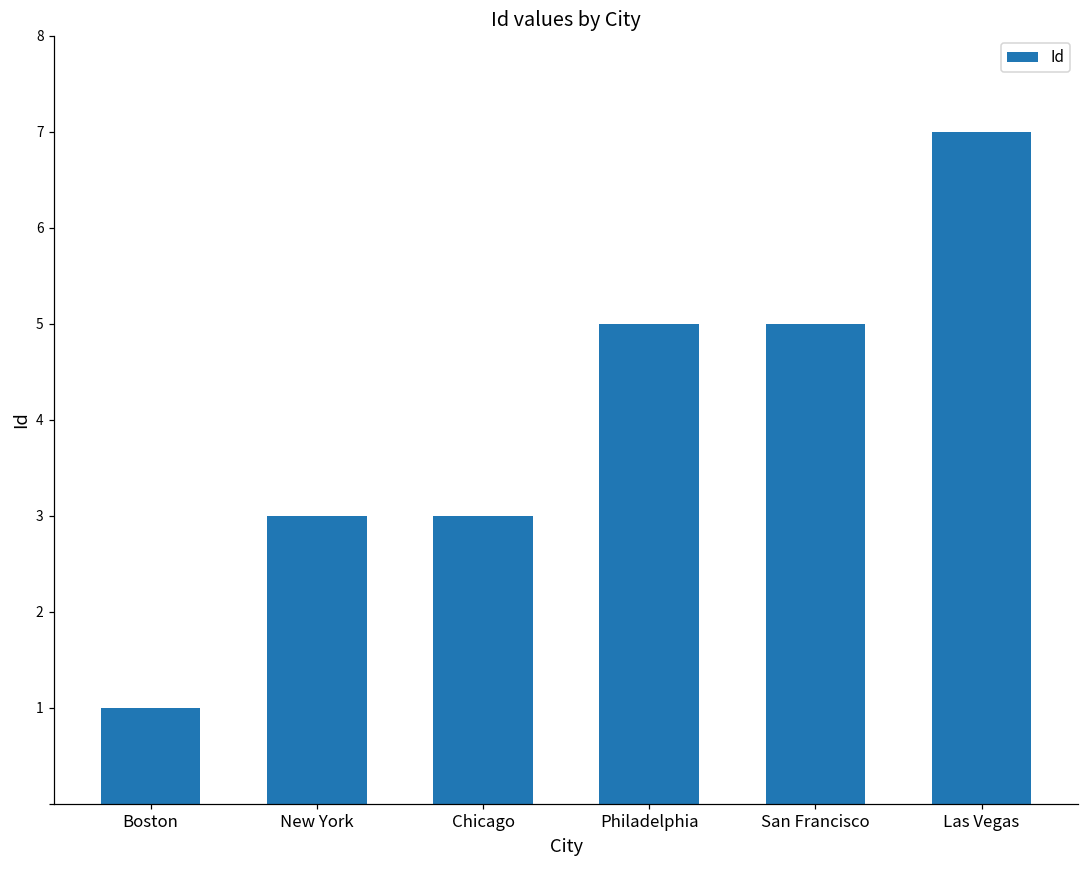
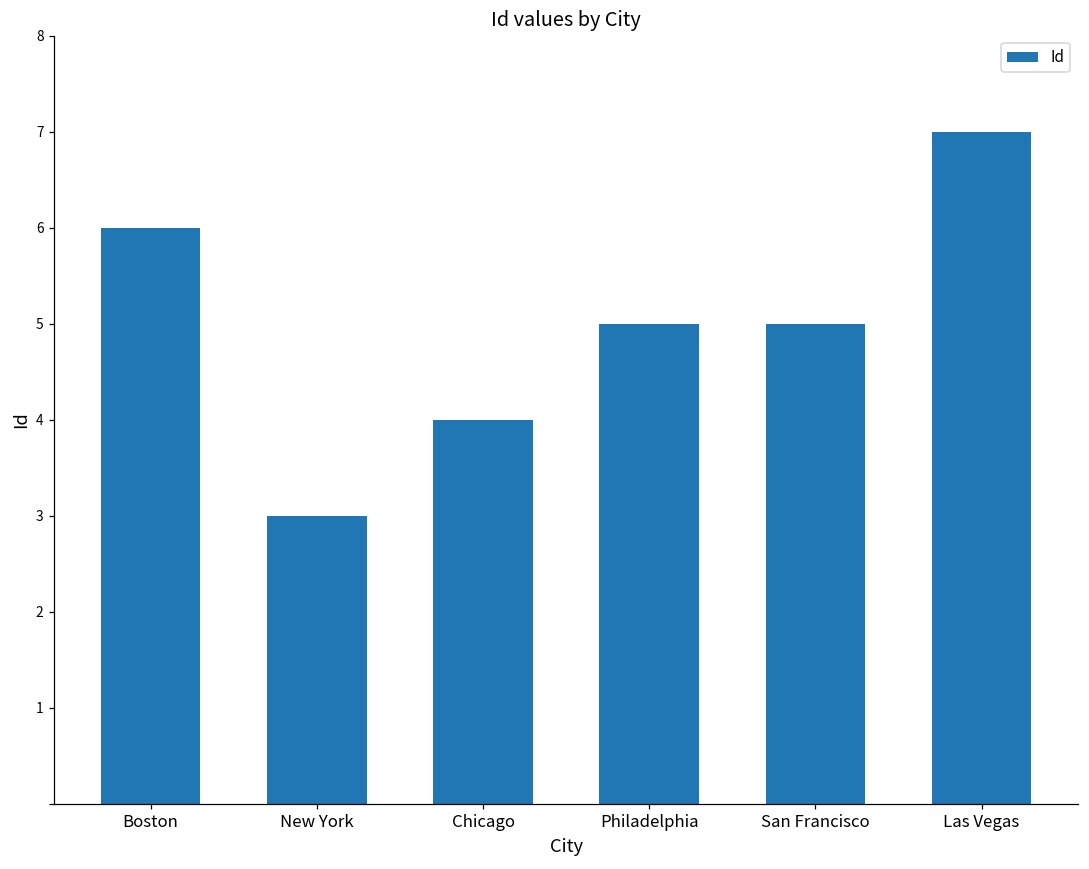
  {
-   "Boston": 1,
+   "Boston": 6,
    "New York": 3,
-   "Chicago": 3,
+   "Chicago": 4,
    "Philadelphia": 5,
    "San Francisco": 5,
    "Las Vegas": 7
  }
